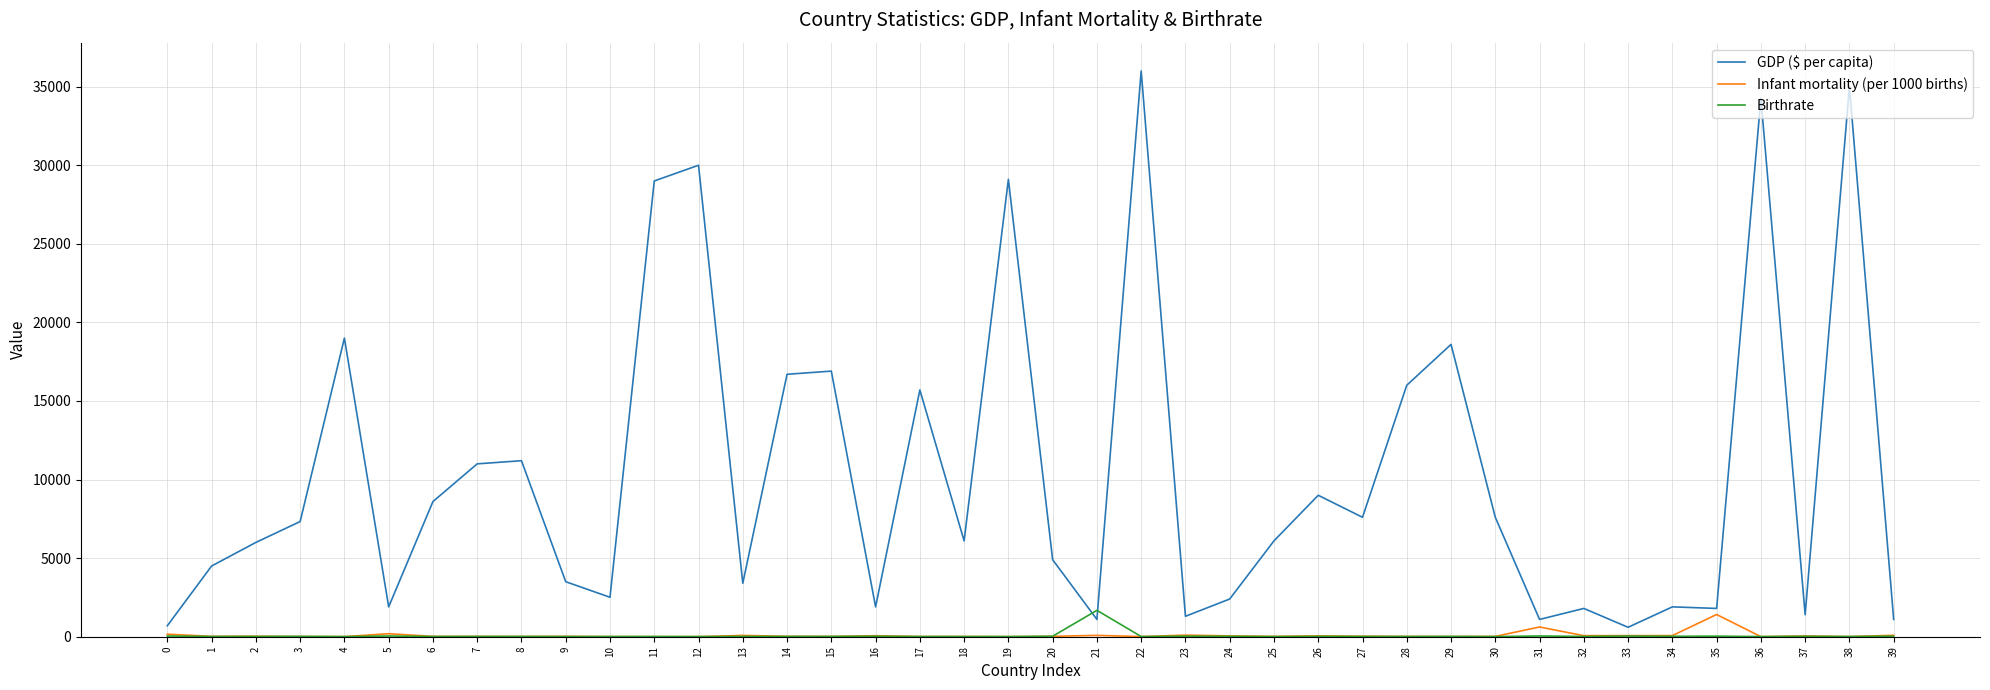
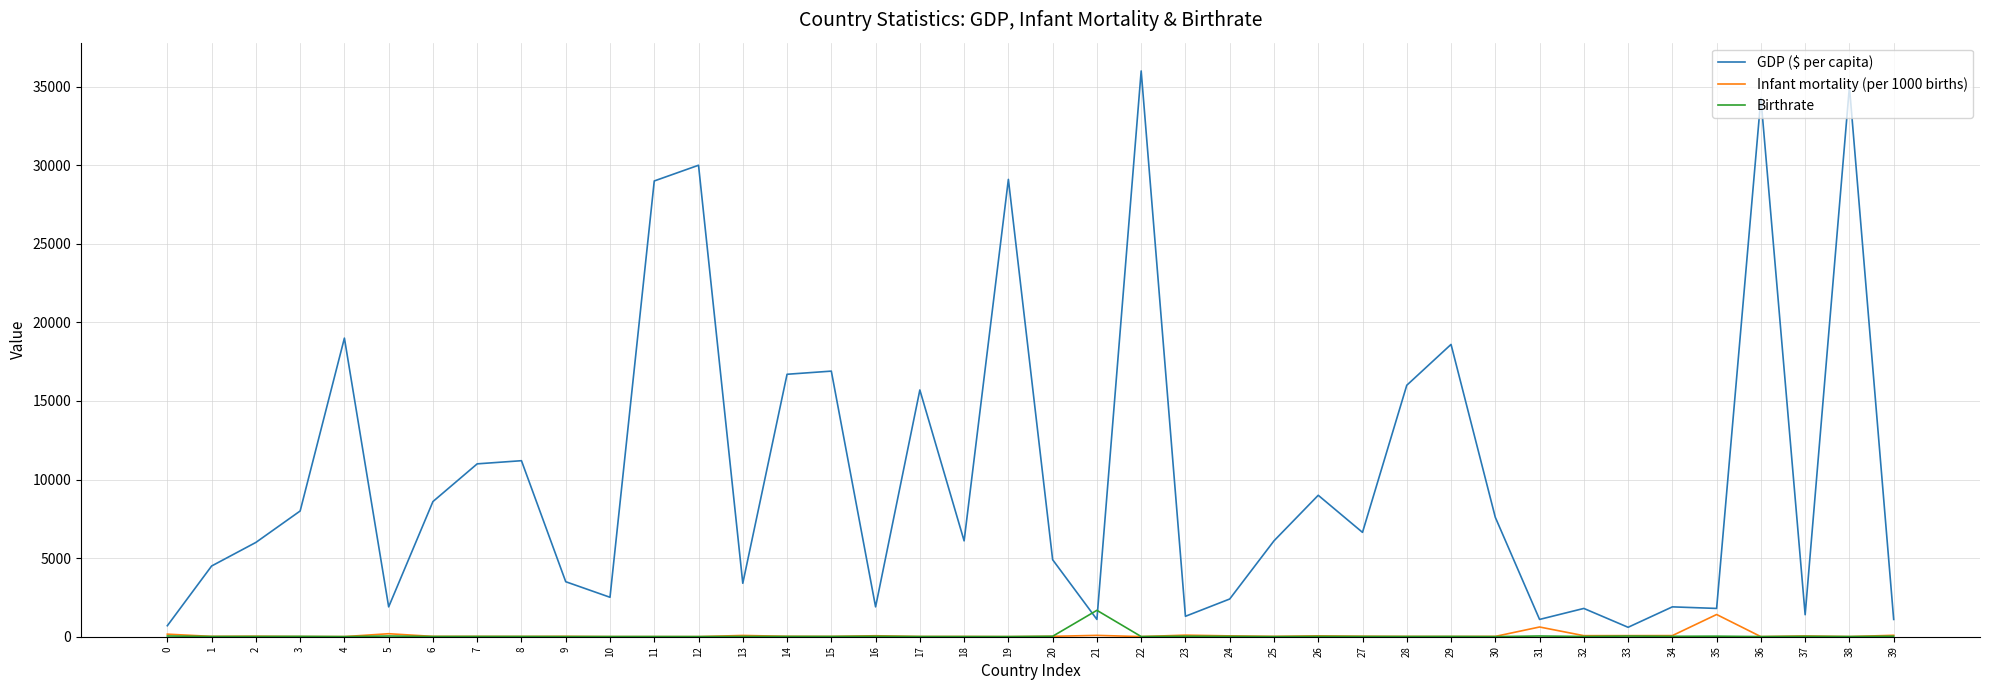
  {
    "GDP ($ per capita)": {
      "0": 700,
      "1": 4500,
      "2": 6000,
-     "3": 7300,
+     "3": 8000,
      "4": 19000,
      "5": 1900,
      "6": 8600,
      "7": 11000,
      "8": 11200,
      "9": 3500,
      "10": 2500,
      "11": 29000,
      "12": 30000,
      "13": 3400,
      "14": 16700,
      "15": 16900,
      "16": 1900,
      "17": 15700,
      "18": 6100,
      "19": 29100,
      "20": 4900,
      "21": 1100,
      "22": 36000,
      "23": 1300,
      "24": 2400,
      "25": 6100,
      "26": 9000,
-     "27": 7600,
+     "27": 6600,
      "28": 16000,
      "29": 18600,
      "30": 7600,
      "31": 1100,
      "32": 1800,
      "33": 600,
      "34": 1900,
      "35": 1800,
      "37": 1400,
      "39": 1100
    },
    "Infant mortality (per 1000 births)": {
      "21": 100,
      "31": 600,
      "35": 1400
    },
    "Birthrate": {
      "21": 1700,
      "31": 0,
      "35": 0
    }
  }
